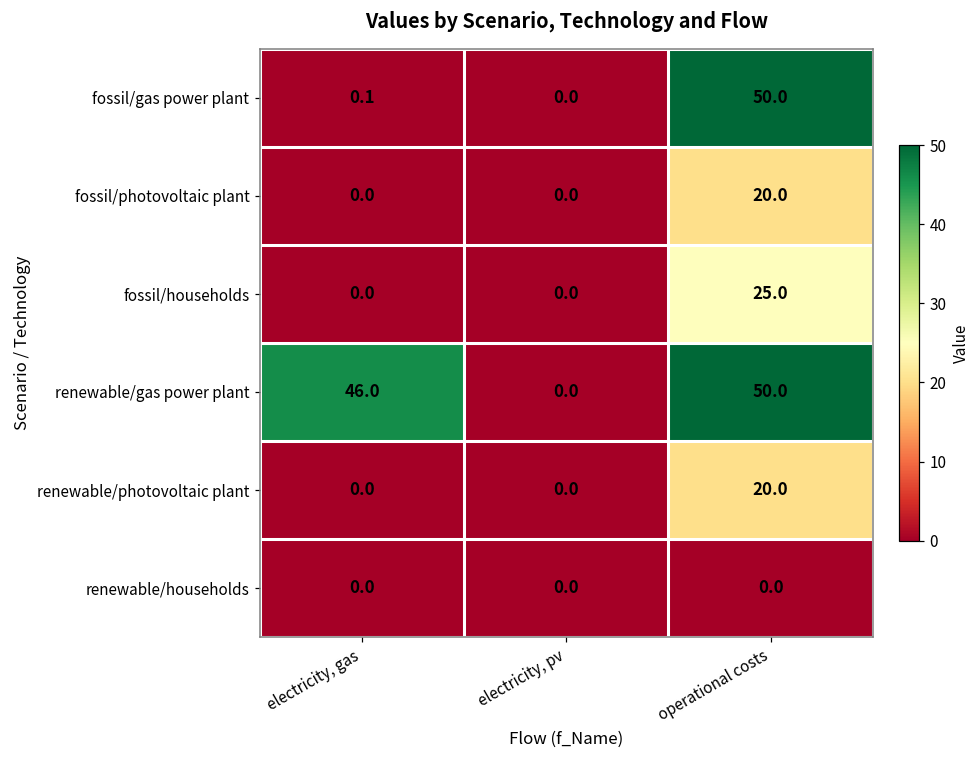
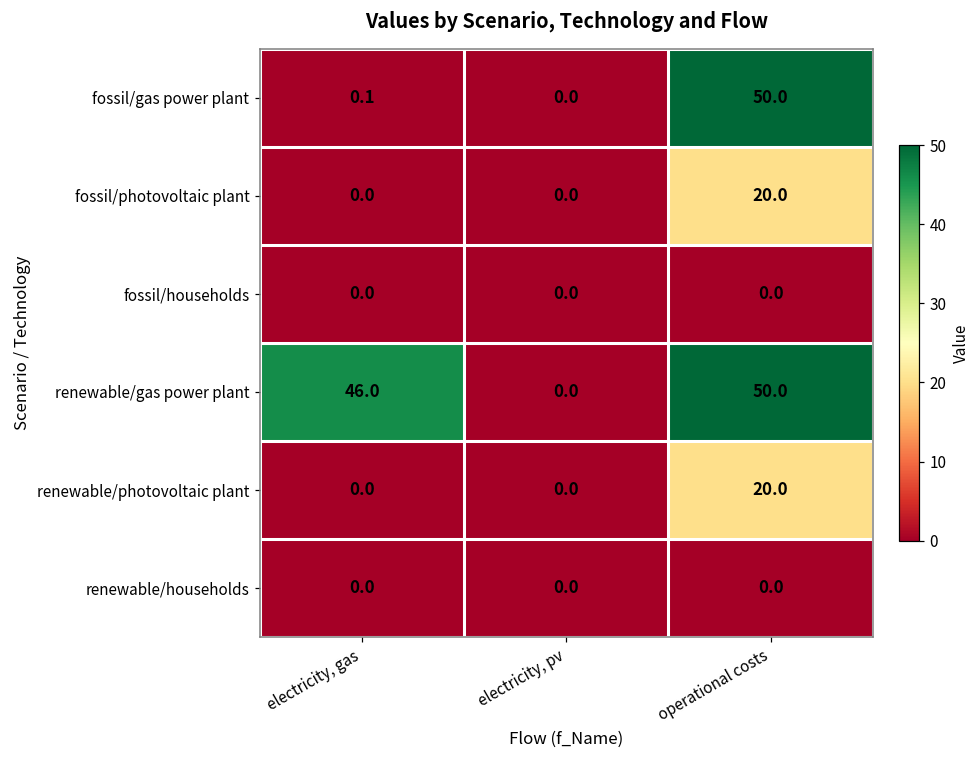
  {
    "fossil/gas power plant": {
      "electricity, gas": 0.1,
      "electricity, pv": 0.0,
      "operational costs": 50.0
    },
    "fossil/photovoltaic plant": {
      "electricity, gas": 0.0,
      "electricity, pv": 0.0,
      "operational costs": 20.0
    },
    "fossil/households": {
      "electricity, gas": 0.0,
      "electricity, pv": 0.0,
-     "operational costs": 25.0
+     "operational costs": 0.0
    },
    "renewable/gas power plant": {
      "electricity, gas": 46.0,
      "electricity, pv": 0.0,
      "operational costs": 50.0
    },
    "renewable/photovoltaic plant": {
      "electricity, gas": 0.0,
      "electricity, pv": 0.0,
      "operational costs": 20.0
    },
    "renewable/households": {
      "electricity, gas": 0.0,
      "electricity, pv": 0.0,
      "operational costs": 0.0
    }
  }
